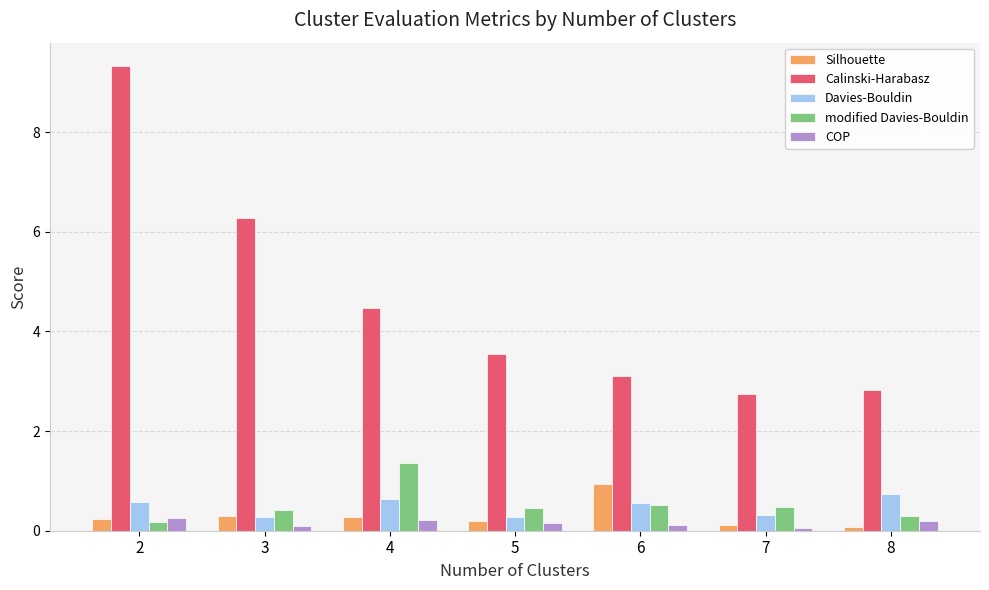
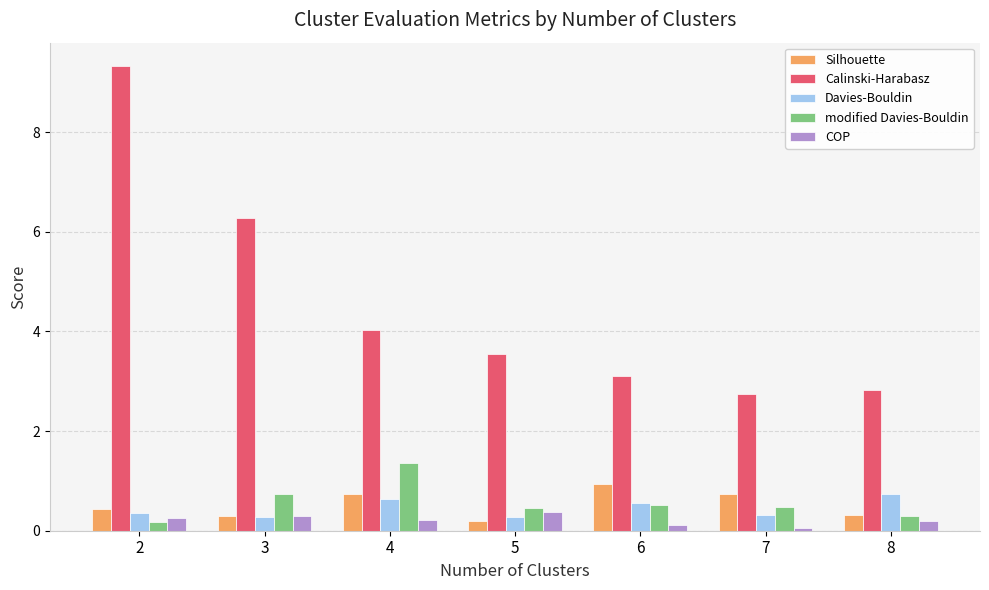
  {
    "Silhouette": {
-     "2": 0.2,
+     "2": 0.4,
      "3": 0.3,
-     "4": 0.3,
+     "4": 0.7,
      "5": 0.2,
      "6": 0.9,
-     "7": 0.1,
-     "8": 0.1
+     "7": 0.7,
+     "8": 0.3
    },
    "Calinski-Harabasz": {
      "2": 9.3,
      "3": 6.3,
-     "4": 4.5,
+     "4": 4.0,
      "5": 3.6,
      "6": 3.1,
      "7": 2.8,
      "8": 2.8
    },
    "Davies-Bouldin": {
-     "2": 0.6,
+     "2": 0.4,
      "3": 0.3,
      "4": 0.6,
      "5": 0.3,
      "6": 0.6,
      "7": 0.3,
      "8": 0.7
    },
    "modified Davies-Bouldin": {
      "2": 0.2,
-     "3": 0.4,
+     "3": 0.7,
      "4": 1.4,
      "5": 0.5,
      "6": 0.5,
      "7": 0.5,
      "8": 0.3
    },
    "COP": {
      "2": 0.3,
-     "3": 0.1,
+     "3": 0.3,
      "4": 0.2,
-     "5": 0.2,
+     "5": 0.4,
      "6": 0.1,
      "7": 0.1,
      "8": 0.2
    }
  }
